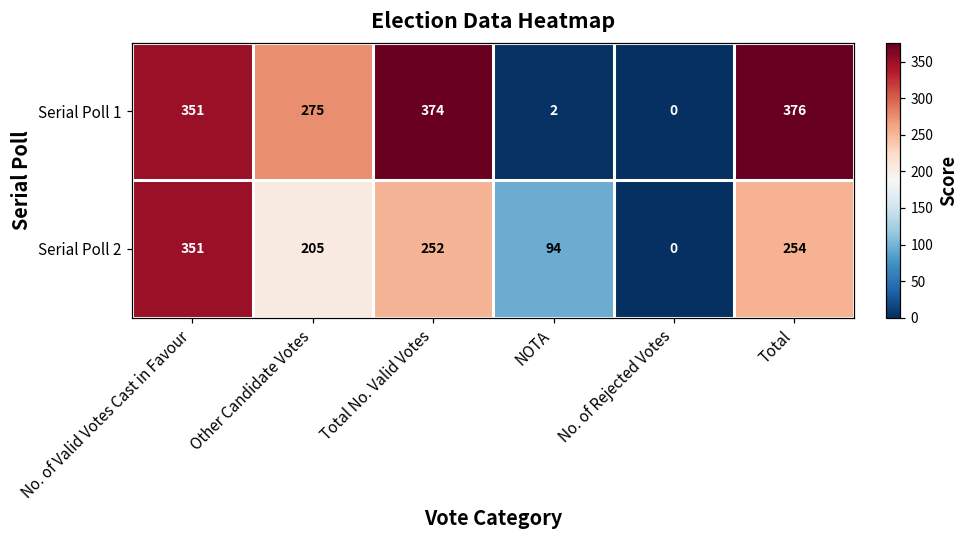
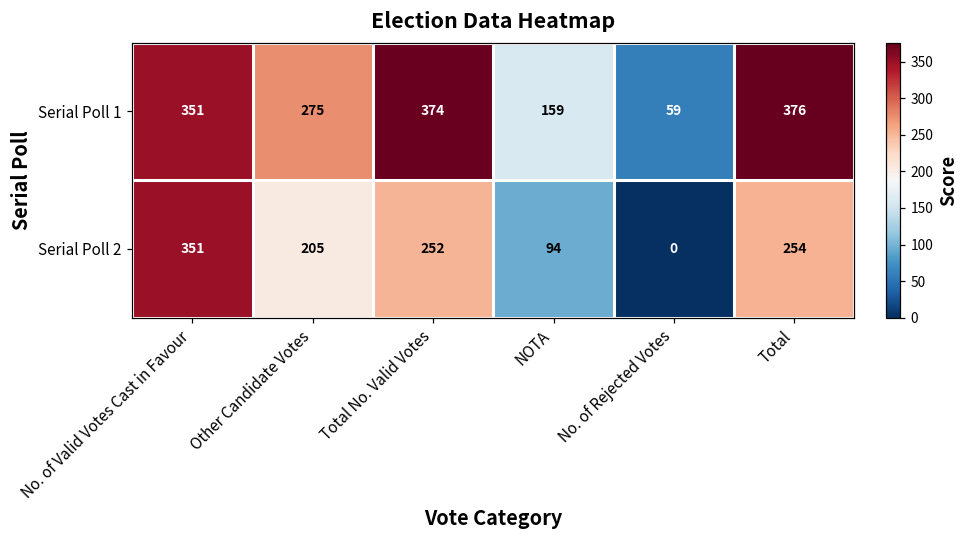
  {
    "Serial Poll 1": {
      "No. of Valid Votes Cast in Favour": 351,
      "Other Candidate Votes": 275,
      "Total No. Valid Votes": 374,
-     "NOTA": 2,
-     "No. of Rejected Votes": 0,
+     "NOTA": 159,
+     "No. of Rejected Votes": 59,
      "Total": 376
    },
    "Serial Poll 2": {
      "No. of Valid Votes Cast in Favour": 351,
      "Other Candidate Votes": 205,
      "Total No. Valid Votes": 252,
      "NOTA": 94,
      "No. of Rejected Votes": 0,
      "Total": 254
    }
  }
